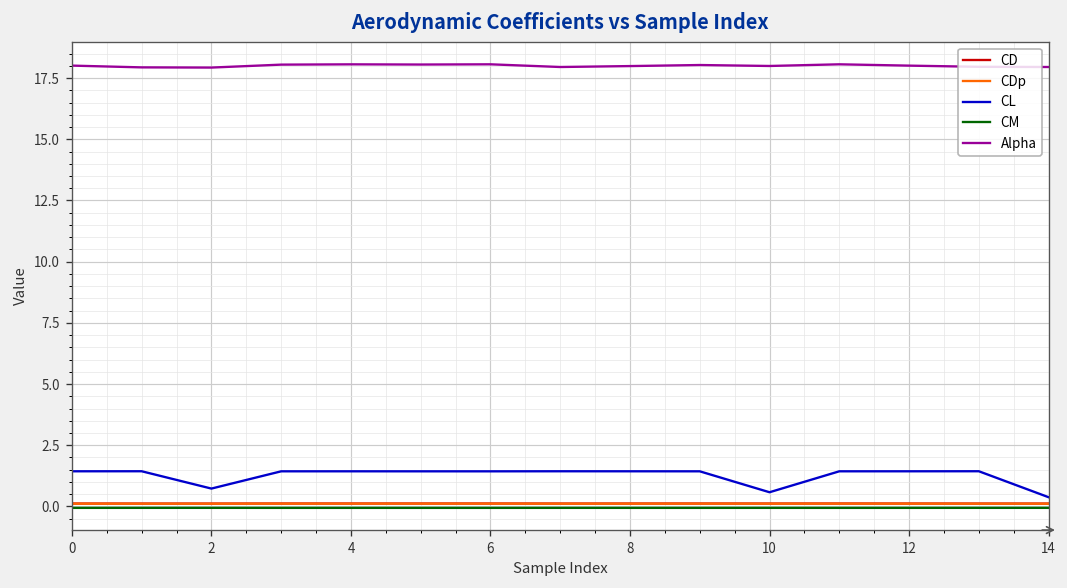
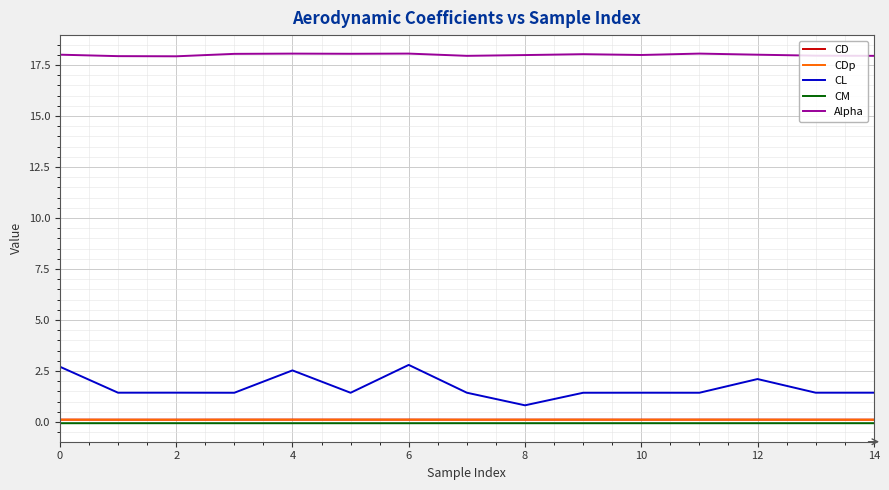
  {
    "CDp": {
      "0": 0.1,
      "2": 0.1,
      "4": 0.1,
      "6": 0.1,
      "8": 0.1,
      "10": 0.1,
      "12": 0.1,
      "14": 0.1
    },
    "CL": {
-     "0": 1.4,
-     "2": 0.7,
-     "4": 1.4,
-     "6": 1.4,
-     "8": 1.4,
-     "10": 0.6,
-     "12": 1.4,
-     "14": 0.4
+     "0": 2.7,
+     "2": 1.4,
+     "4": 2.5,
+     "6": 2.8,
+     "8": 0.8,
+     "10": 1.4,
+     "12": 2.1,
+     "14": 1.4
    },
    "CM": {
      "0": -0.1,
      "2": -0.1,
      "4": -0.1,
      "6": -0.1,
      "8": -0.1,
      "10": -0.1,
      "12": -0.1,
      "14": -0.1
    },
    "Alpha": {
      "0": 18.0,
      "2": 17.9,
      "4": 18.1,
      "6": 18.1,
      "8": 18.0,
      "10": 18.0,
      "12": 18.0,
      "14": 18.0
    }
  }
